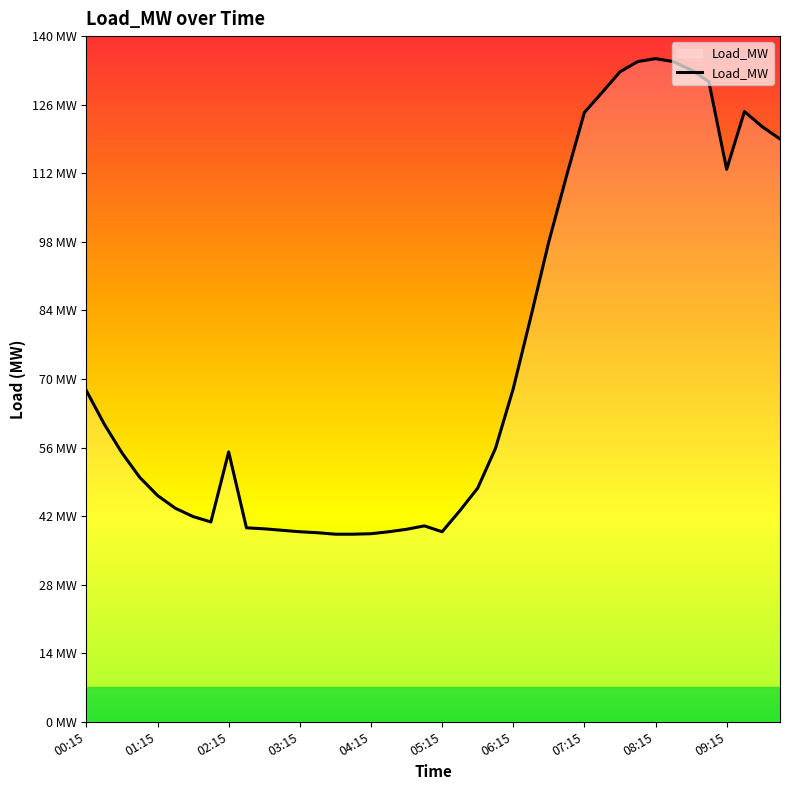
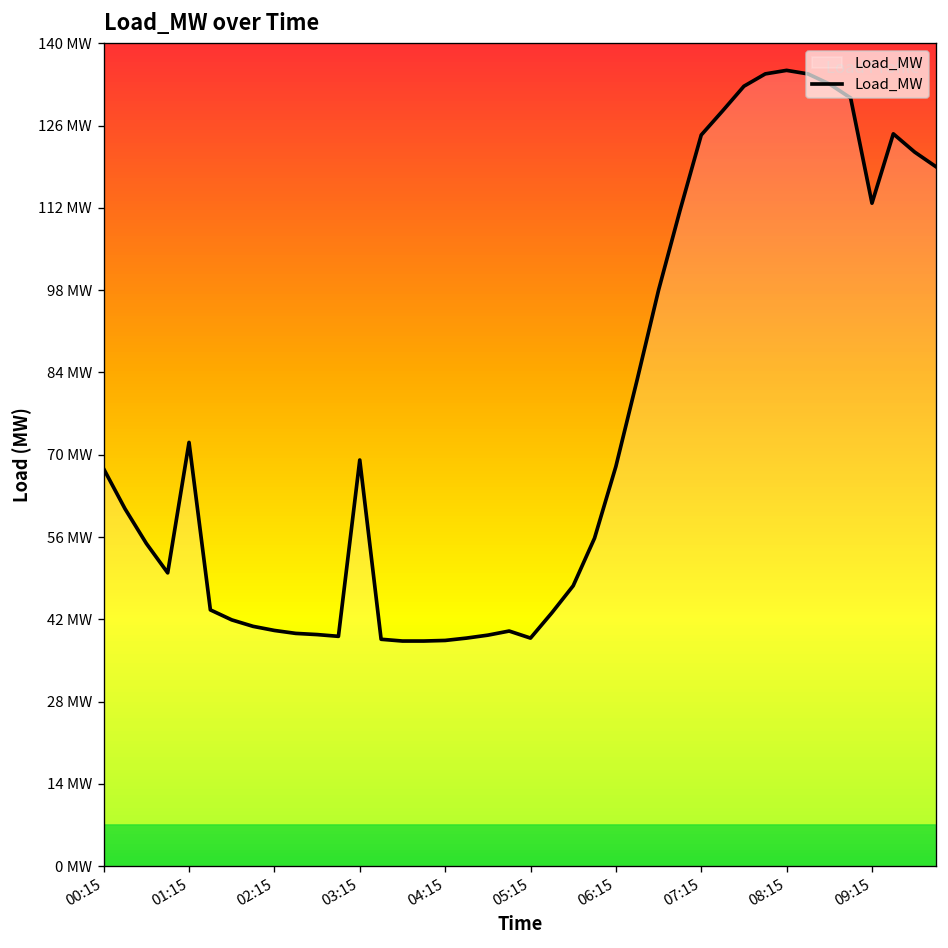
  {
    "00:15": "68 MW",
-   "01:15": "46 MW",
-   "02:15": "55 MW",
-   "03:15": "39 MW",
+   "01:15": "72 MW",
+   "02:15": "40 MW",
+   "03:15": "69 MW",
    "04:15": "38 MW",
    "05:15": "39 MW",
    "06:15": "68 MW",
    "07:15": "124 MW",
    "08:15": "135 MW",
    "09:15": "113 MW"
  }
